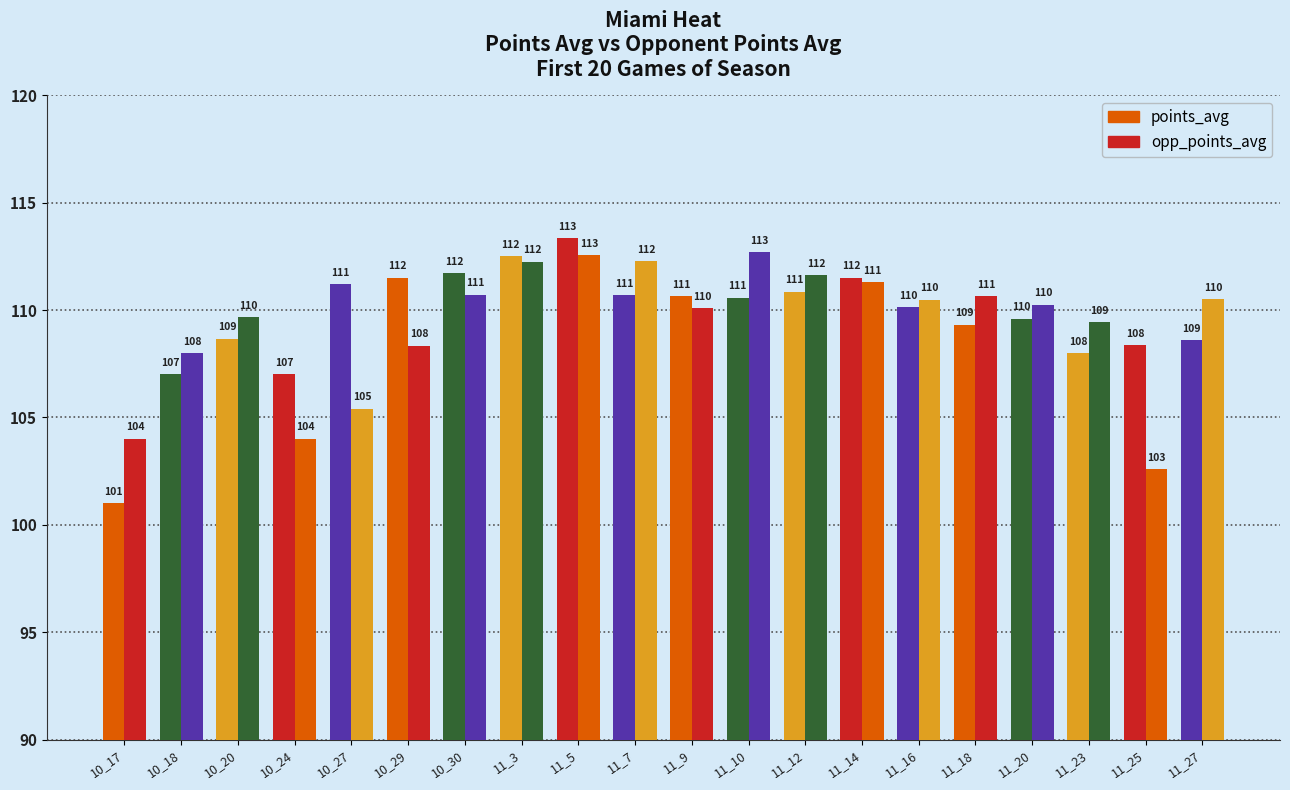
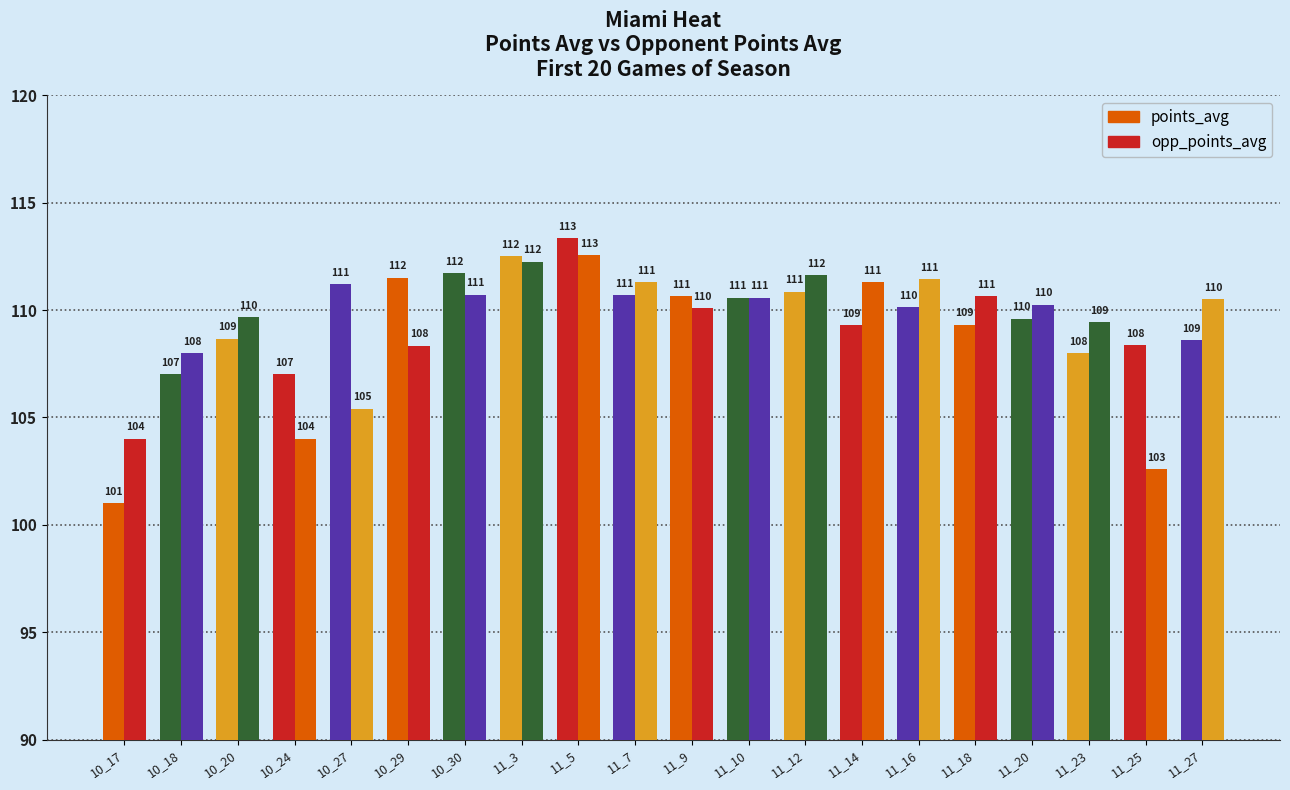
  {
    "points_avg": {
      "10_17": 101,
      "10_18": 107,
      "10_20": 109,
      "10_24": 107,
      "10_27": 111,
      "10_29": 112,
      "10_30": 112,
      "11_3": 112,
      "11_5": 113,
      "11_7": 111,
      "11_9": 111,
      "11_10": 111,
      "11_12": 111,
-     "11_14": 112,
+     "11_14": 109,
      "11_16": 110,
      "11_18": 109,
      "11_20": 110,
      "11_23": 108,
      "11_25": 108,
      "11_27": 109
    },
    "opp_points_avg": {
      "10_17": 104,
      "10_18": 108,
      "10_20": 110,
      "10_24": 104,
      "10_27": 105,
      "10_29": 108,
      "10_30": 111,
      "11_3": 112,
      "11_5": 113,
-     "11_7": 112,
+     "11_7": 111,
      "11_9": 110,
-     "11_10": 113,
+     "11_10": 111,
      "11_12": 112,
      "11_14": 111,
-     "11_16": 110,
+     "11_16": 111,
      "11_18": 111,
      "11_20": 110,
      "11_23": 109,
      "11_25": 103,
      "11_27": 110
    }
  }
